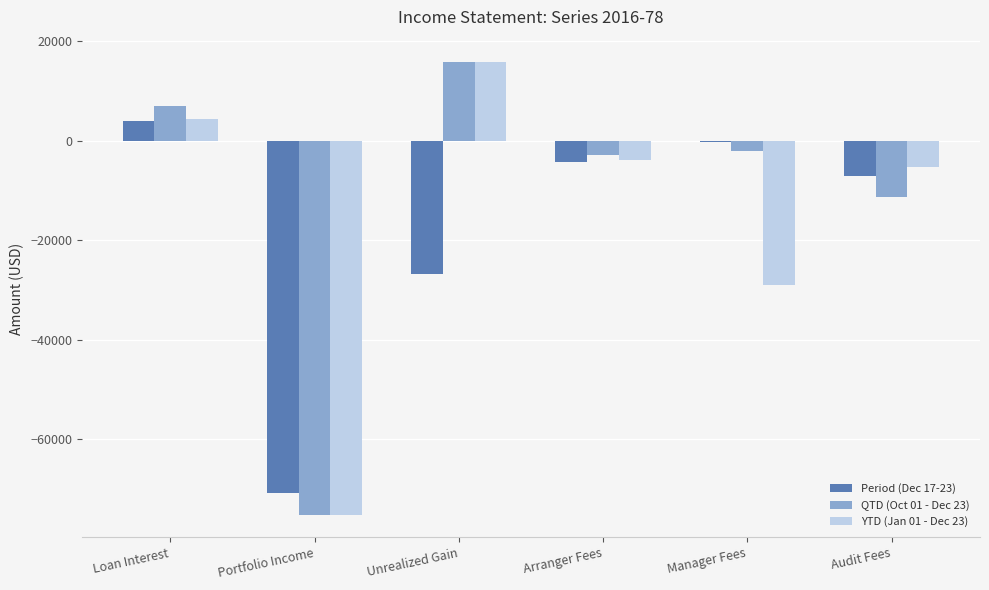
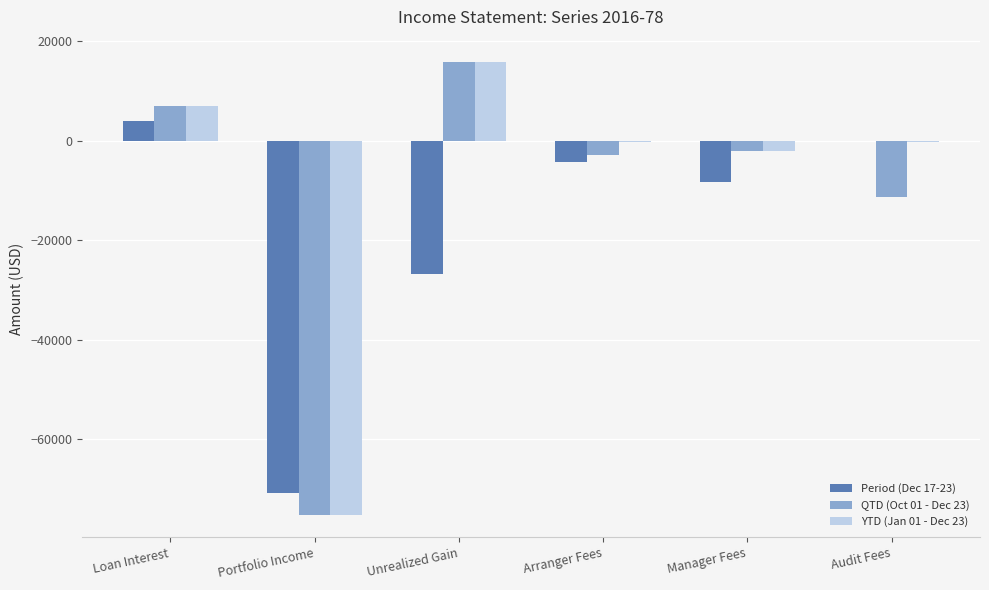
  {
    "Period (Dec 17-23)": {
      "Loan Interest": 4000,
      "Portfolio Income": -71000,
      "Unrealized Gain": -27000,
      "Arranger Fees": -4000,
-     "Manager Fees": 0,
-     "Audit Fees": -7000
+     "Manager Fees": -8000,
+     "Audit Fees": 0
    },
    "QTD (Oct 01 - Dec 23)": {
      "Loan Interest": 7000,
      "Portfolio Income": -75000,
      "Unrealized Gain": 16000,
      "Arranger Fees": -3000,
      "Manager Fees": -2000,
      "Audit Fees": -11000
    },
    "YTD (Jan 01 - Dec 23)": {
-     "Loan Interest": 4000,
+     "Loan Interest": 7000,
      "Portfolio Income": -75000,
      "Unrealized Gain": 16000,
-     "Arranger Fees": -4000,
-     "Manager Fees": -29000,
-     "Audit Fees": -5000
+     "Arranger Fees": 0,
+     "Manager Fees": -2000,
+     "Audit Fees": 0
    }
  }
